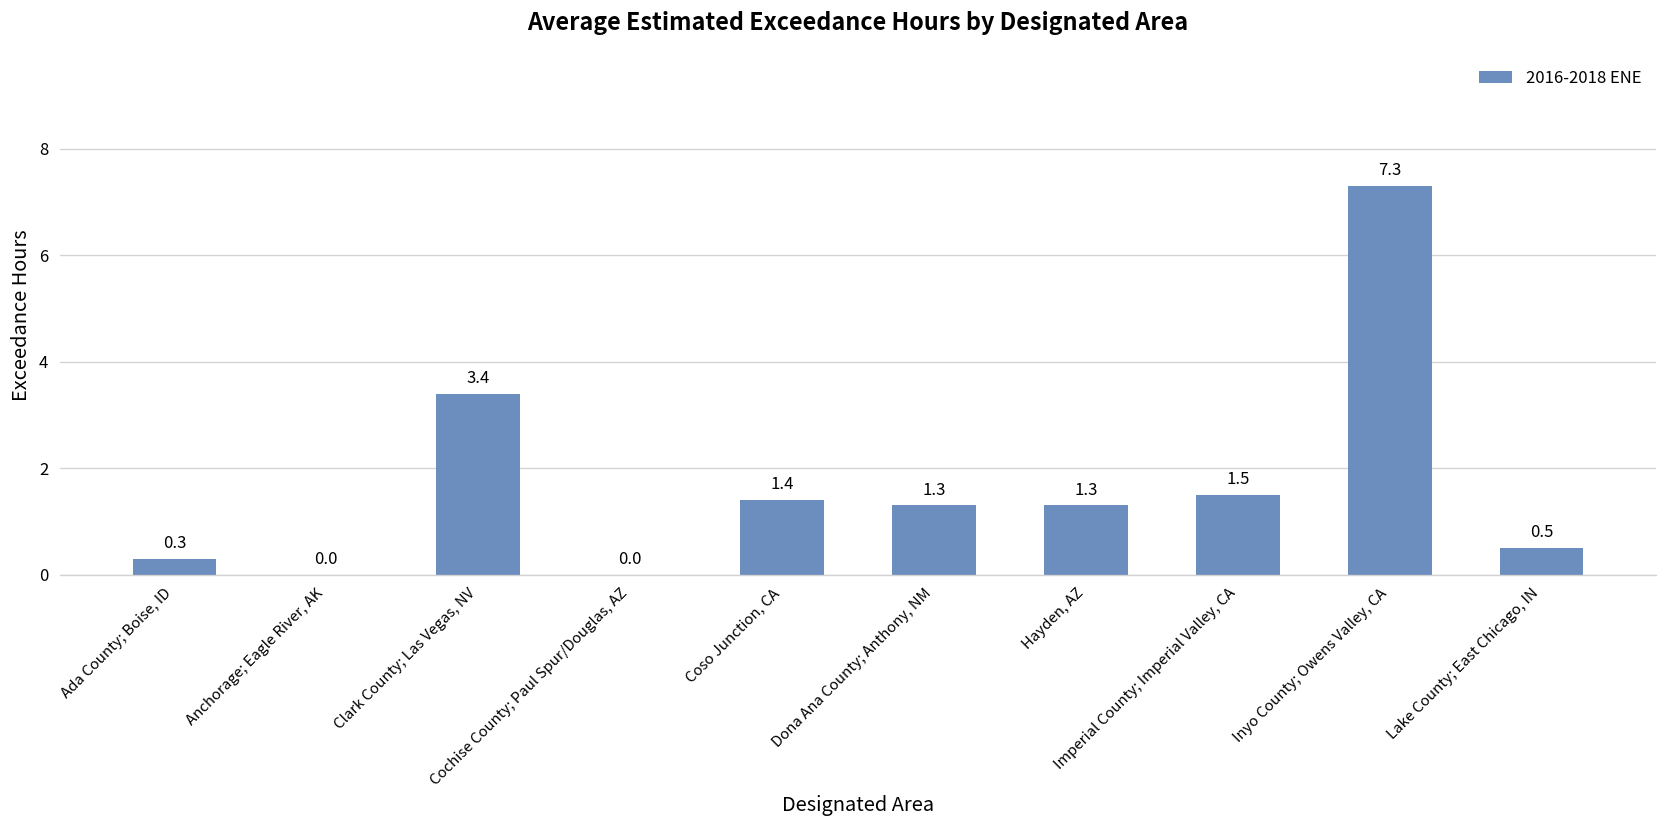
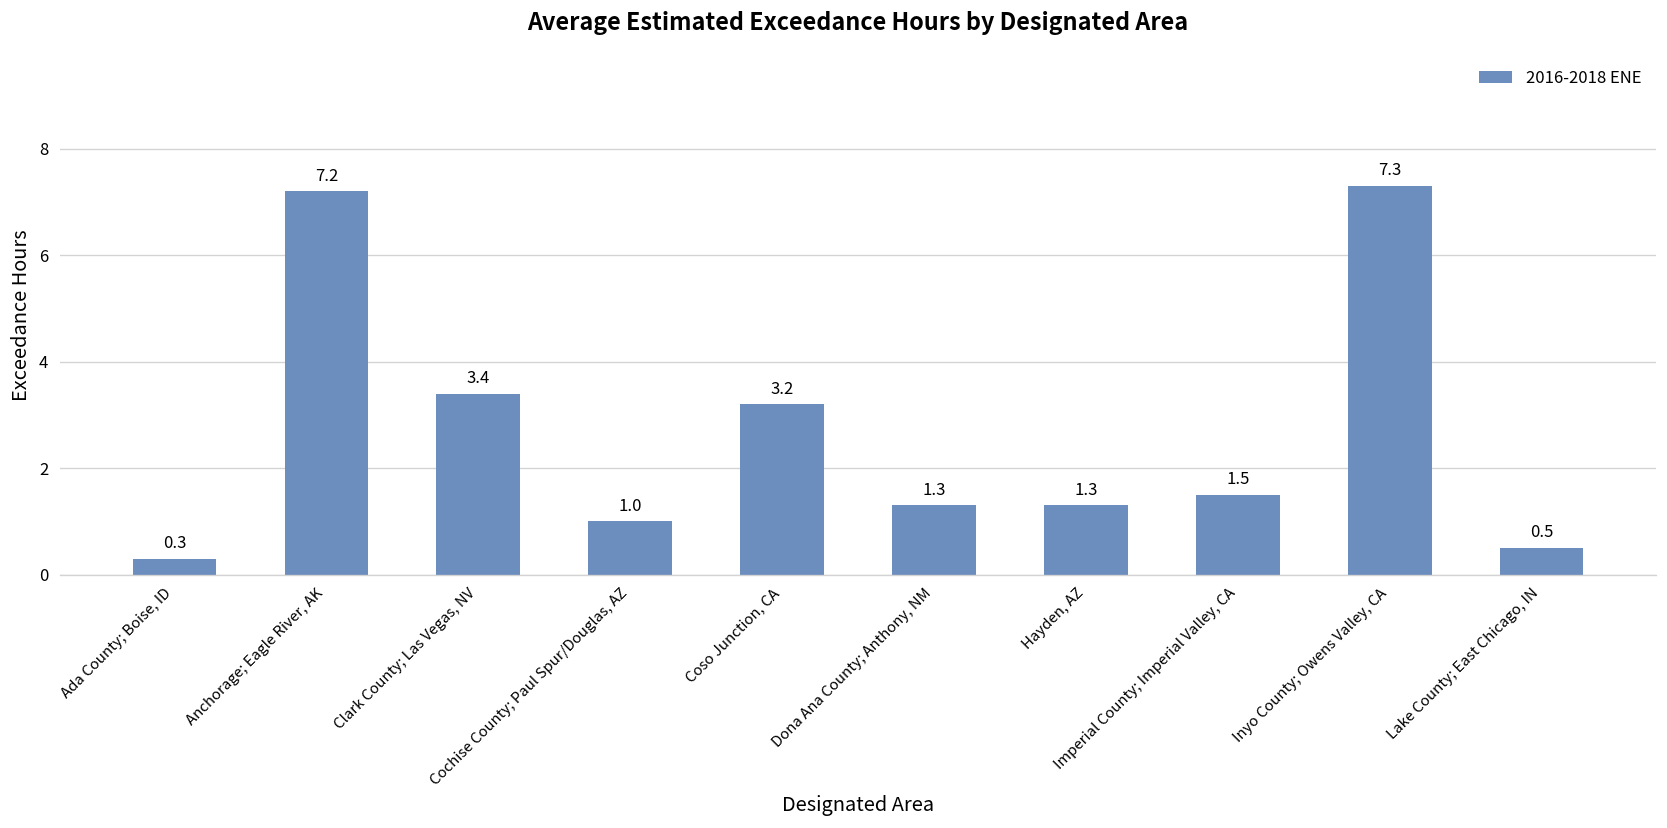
  {
    "Ada County; Boise, ID": 0.3,
-   "Anchorage; Eagle River, AK": 0.0,
+   "Anchorage; Eagle River, AK": 7.2,
    "Clark County; Las Vegas, NV": 3.4,
-   "Cochise County; Paul Spur/Douglas, AZ": 0.0,
-   "Coso Junction, CA": 1.4,
+   "Cochise County; Paul Spur/Douglas, AZ": 1.0,
+   "Coso Junction, CA": 3.2,
    "Dona Ana County; Anthony, NM": 1.3,
    "Hayden, AZ": 1.3,
    "Imperial County; Imperial Valley, CA": 1.5,
    "Inyo County; Owens Valley, CA": 7.3,
    "Lake County; East Chicago, IN": 0.5
  }
